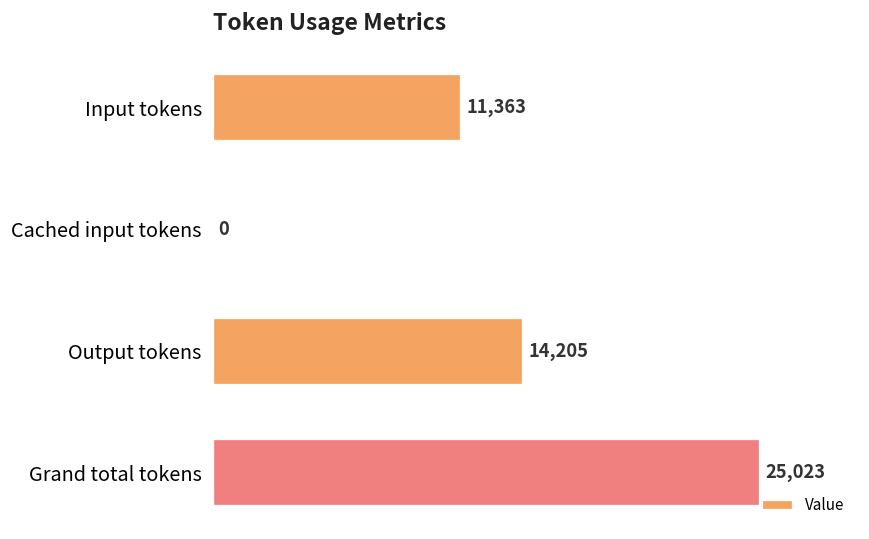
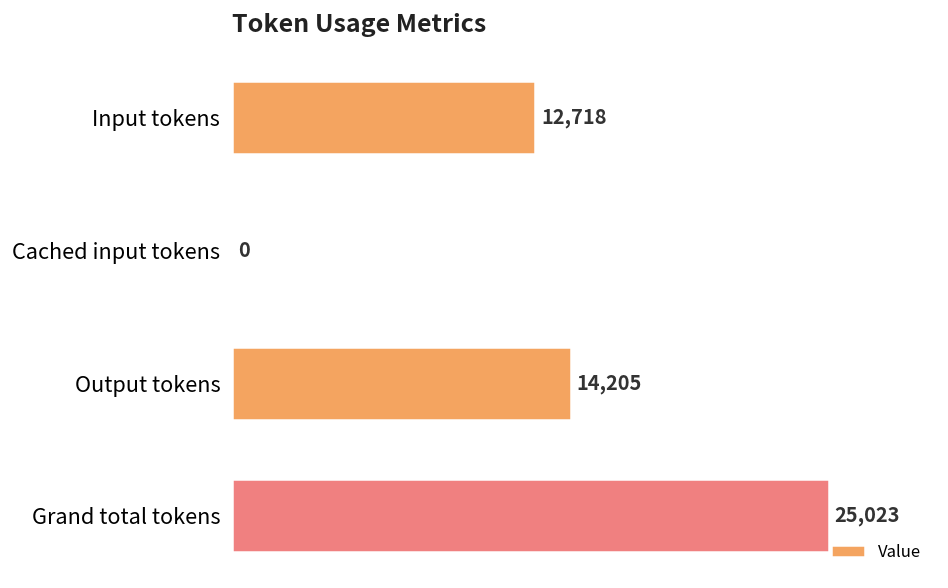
  {
-   "Input tokens": "11,363",
+   "Input tokens": "12,718",
    "Cached input tokens": "0",
    "Output tokens": "14,205",
    "Grand total tokens": "25,023"
  }
